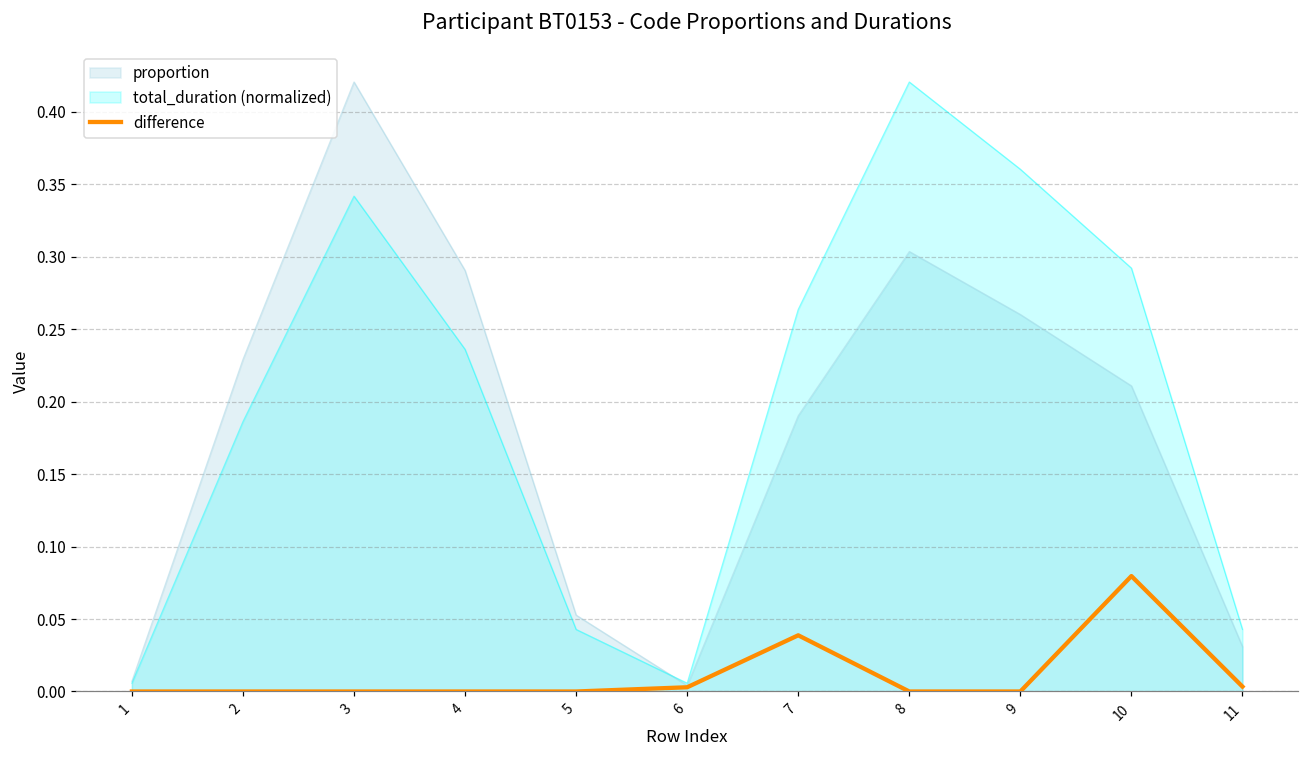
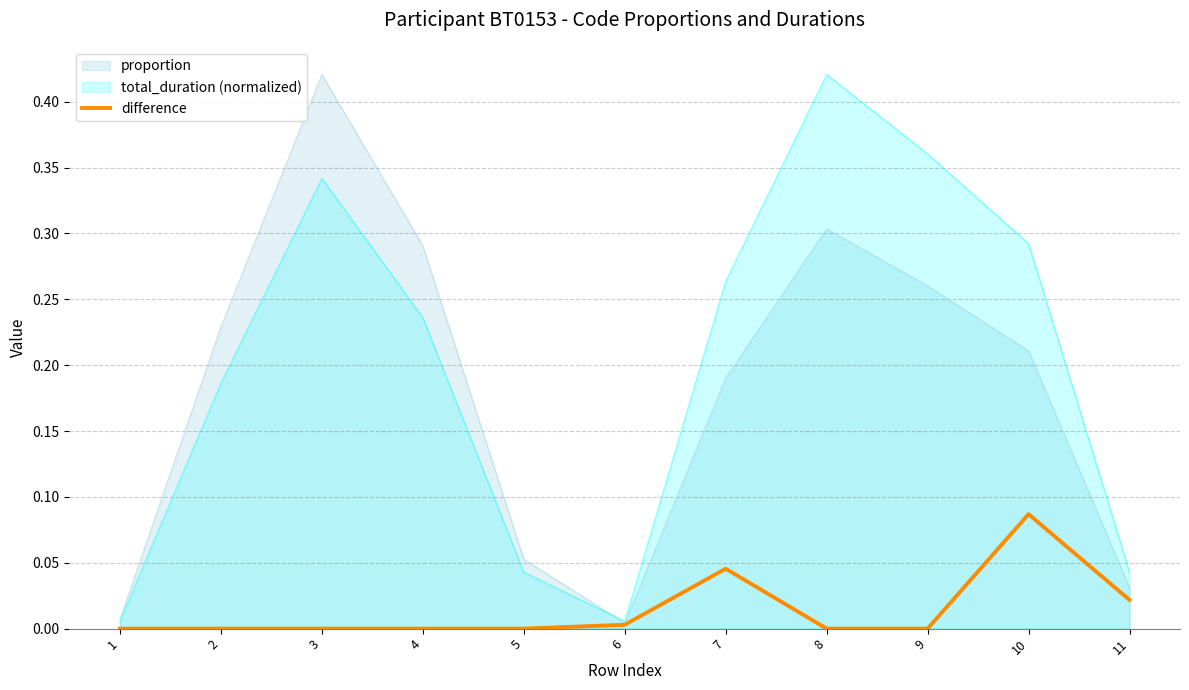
  {
    "difference": {
      "1": 0.000,
      "2": 0.000,
      "3": 0.000,
      "4": 0.000,
      "5": 0.000,
-     "7": 0.039,
+     "7": 0.045,
      "8": 0.000,
      "9": 0.000,
-     "10": 0.080,
-     "11": 0.003
+     "10": 0.087,
+     "11": 0.022
    }
  }
